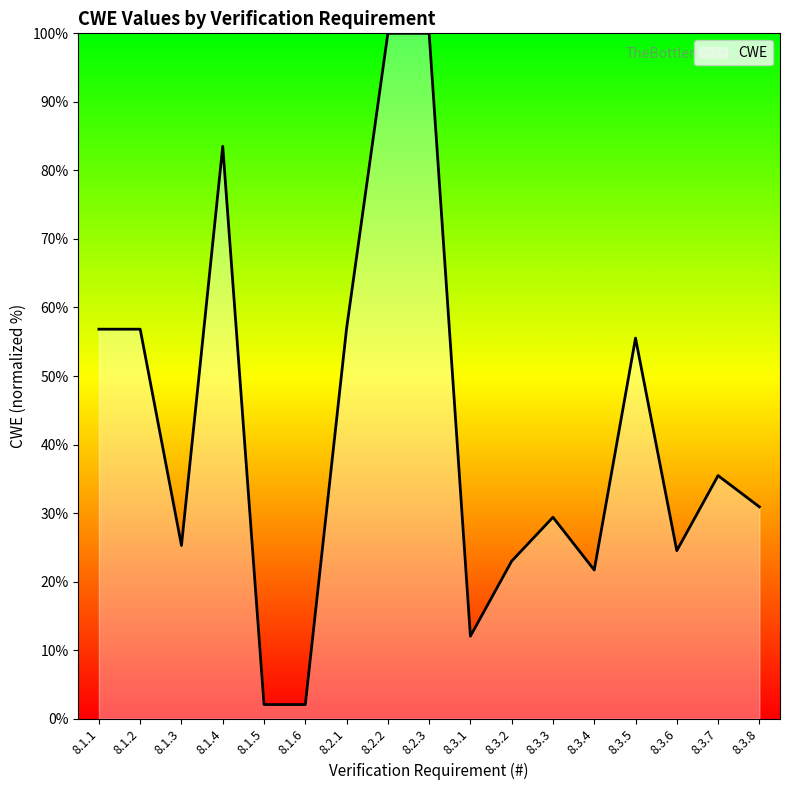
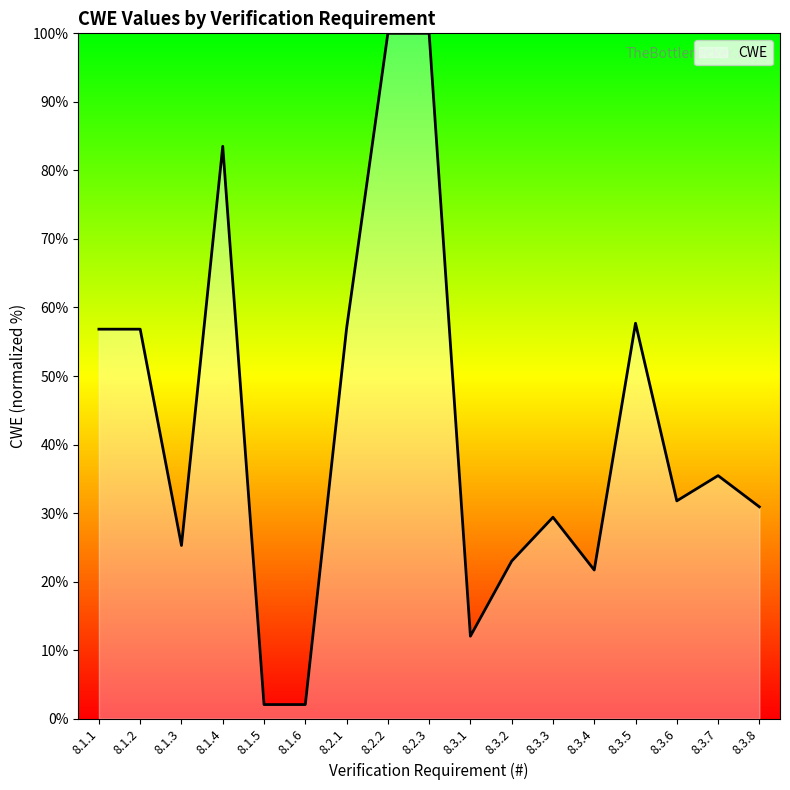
  {
    "8.1.1": "57%",
    "8.1.2": "57%",
    "8.1.3": "25%",
    "8.1.4": "84%",
    "8.1.5": "2%",
    "8.1.6": "2%",
    "8.2.1": "57%",
    "8.2.2": "100%",
    "8.2.3": "100%",
    "8.3.1": "12%",
    "8.3.2": "23%",
    "8.3.3": "29%",
    "8.3.4": "22%",
-   "8.3.5": "56%",
-   "8.3.6": "25%",
+   "8.3.5": "58%",
+   "8.3.6": "32%",
    "8.3.7": "35%",
    "8.3.8": "31%"
  }
